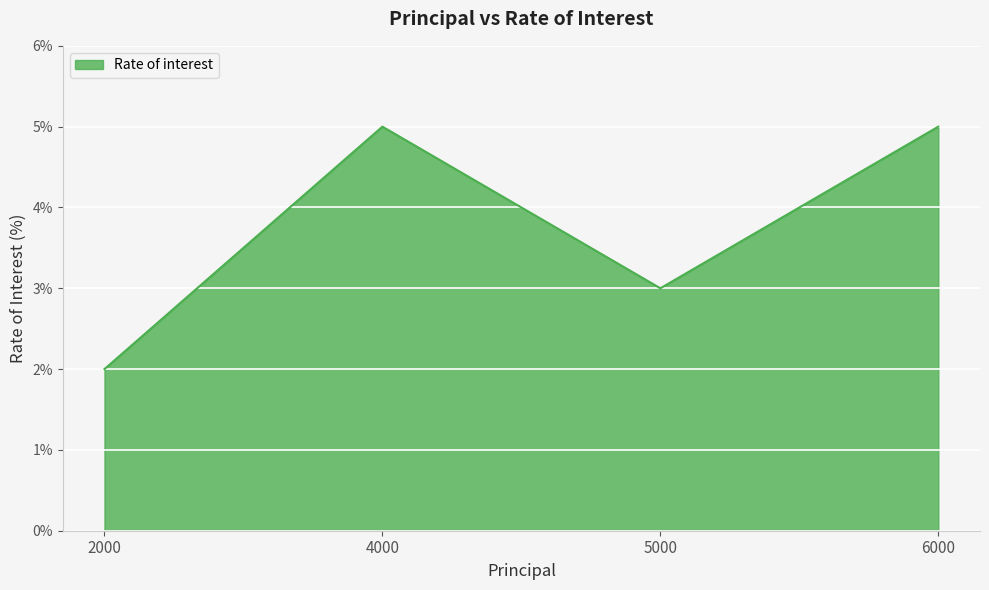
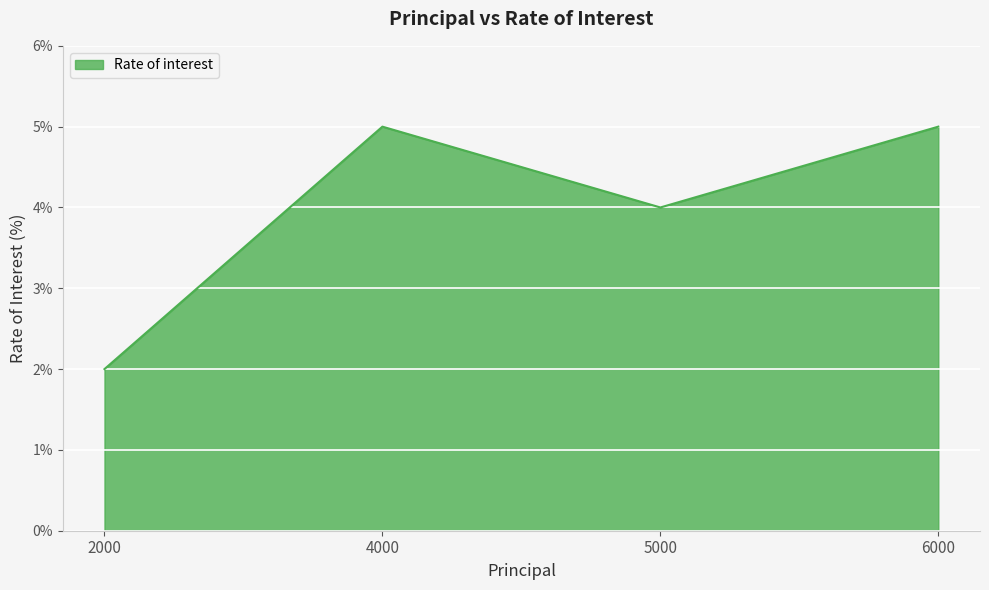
  {
    "2000": "2%",
    "4000": "5%",
-   "5000": "3%",
+   "5000": "4%",
    "6000": "5%"
  }
